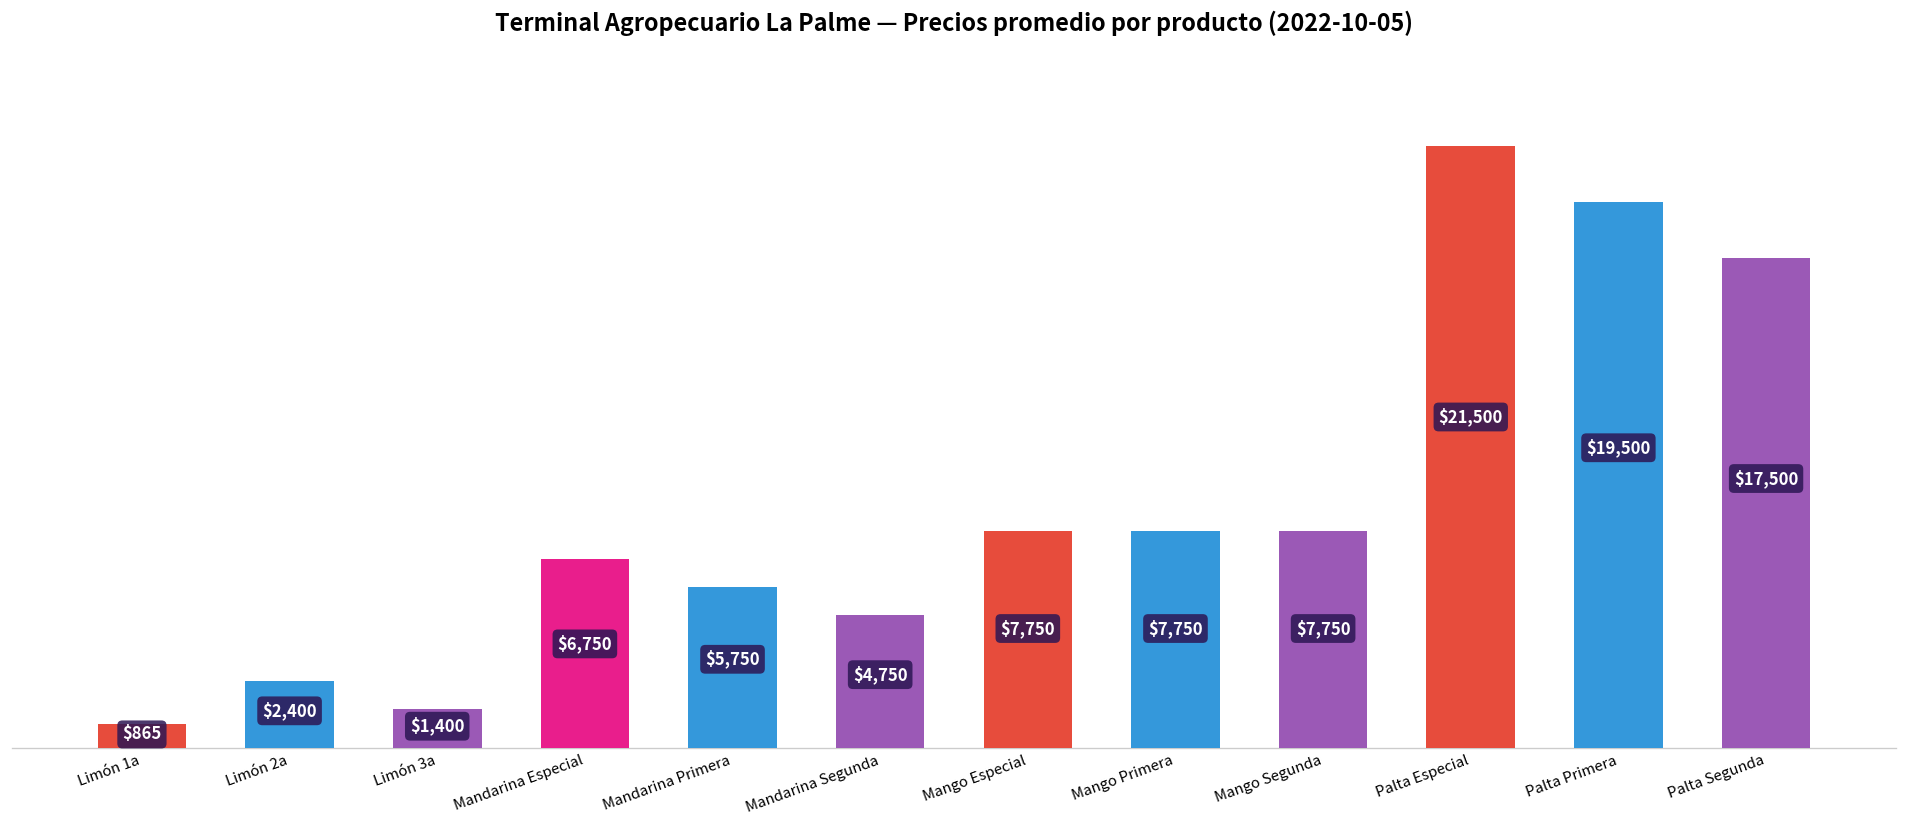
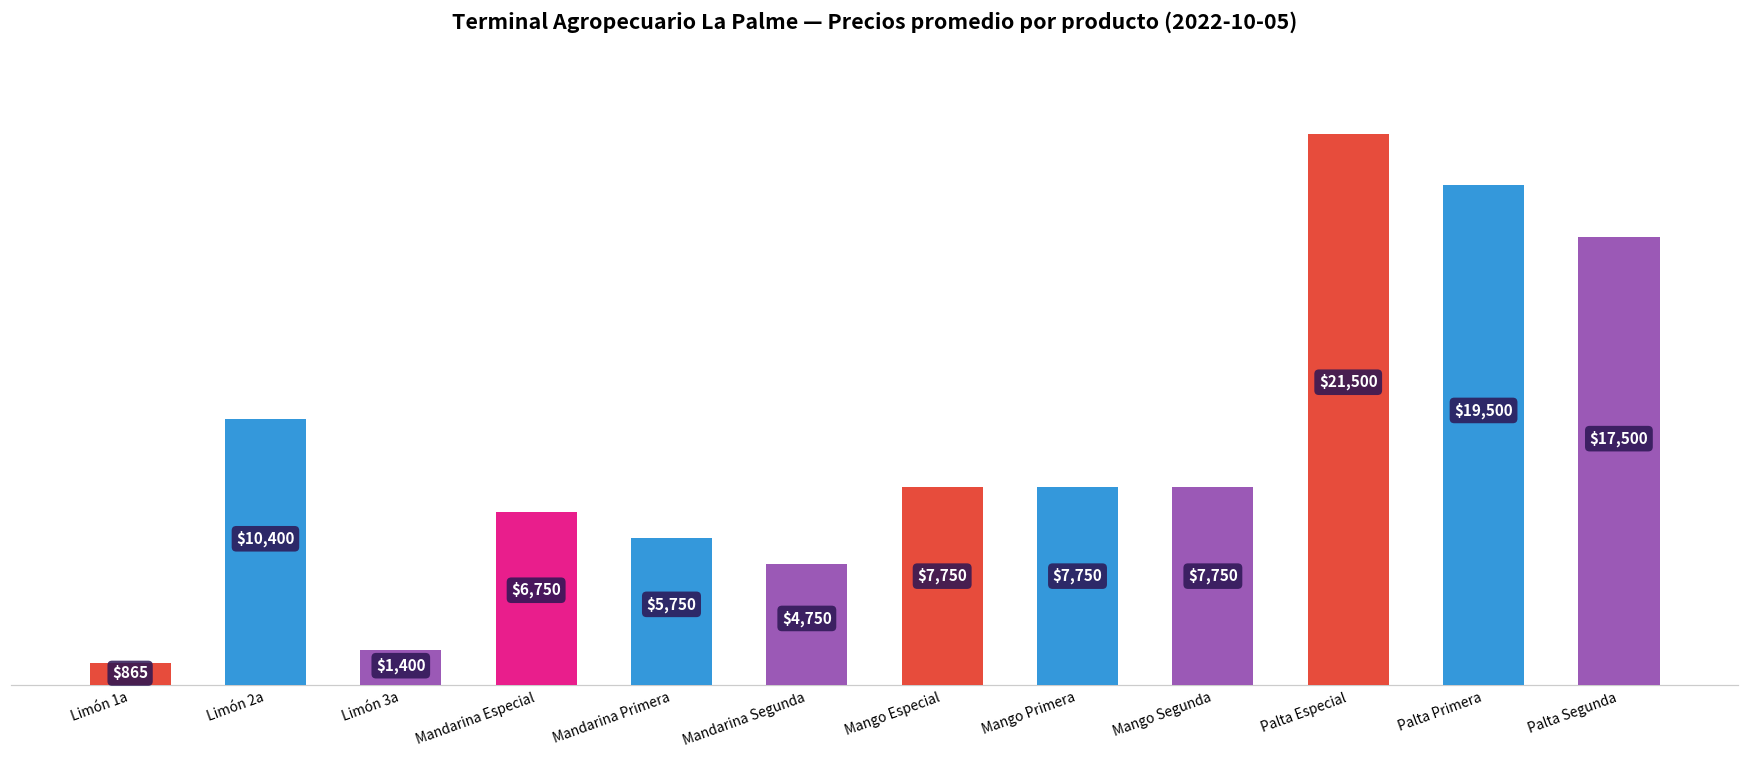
  {
-   "Limón 2a": "$2,400"
+   "Limón 2a": "$10,400"
  }
